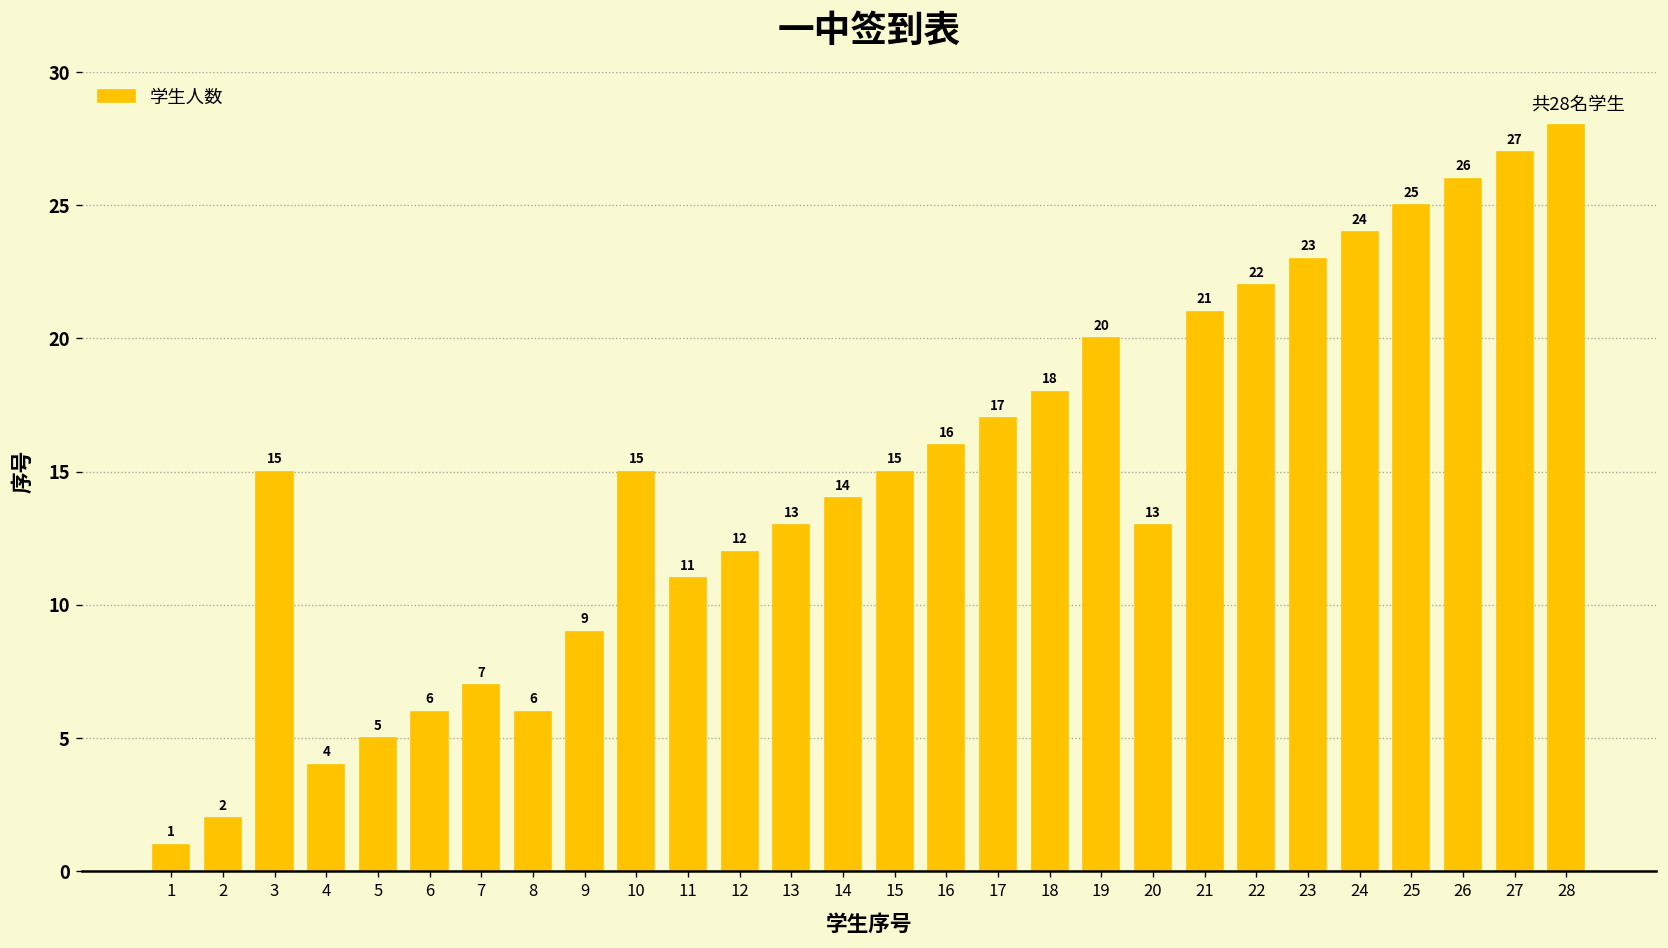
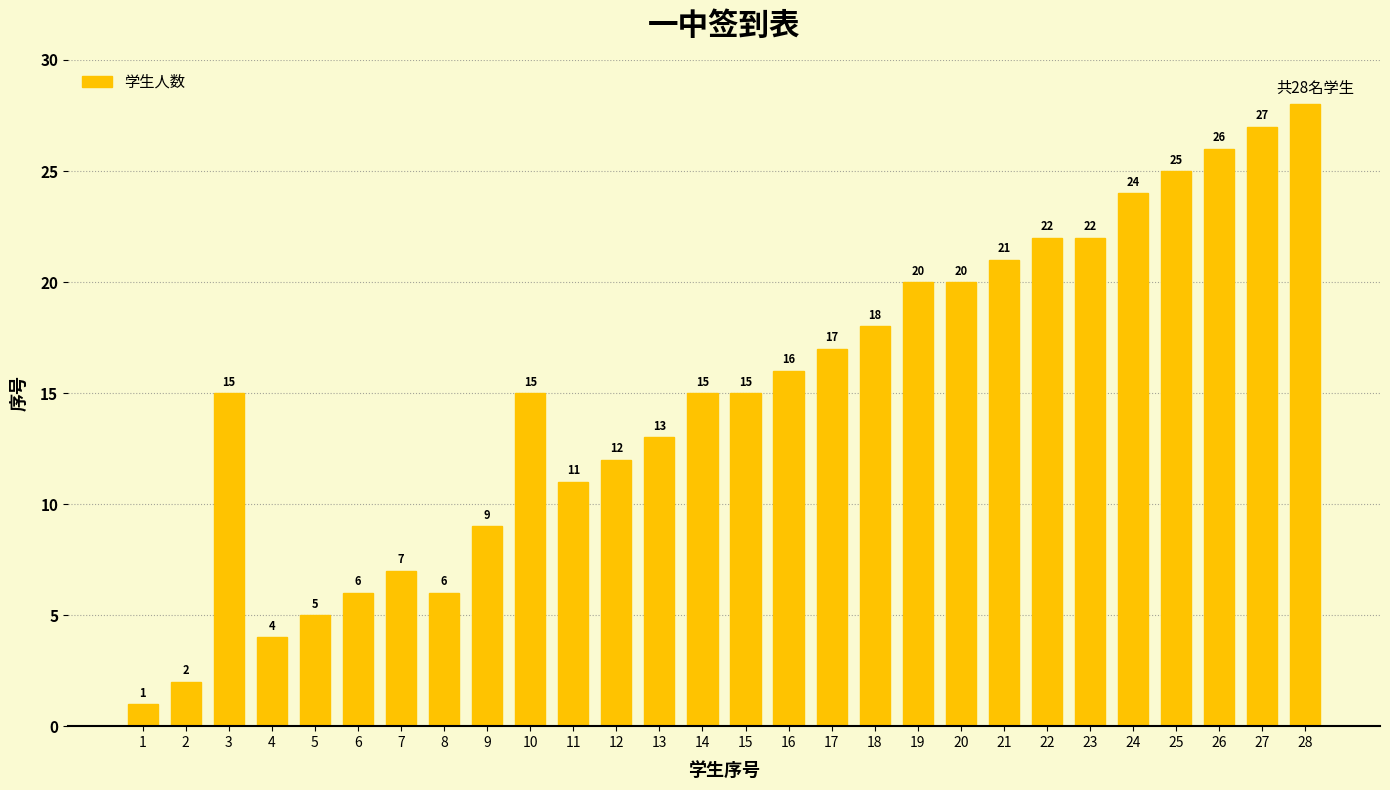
  {
    "1": 1,
    "2": 2,
    "3": 15,
    "4": 4,
    "5": 5,
    "6": 6,
    "7": 7,
    "8": 6,
    "9": 9,
    "10": 15,
    "11": 11,
    "12": 12,
    "13": 13,
-   "14": 14,
+   "14": 15,
    "15": 15,
    "16": 16,
    "17": 17,
    "18": 18,
    "19": 20,
-   "20": 13,
+   "20": 20,
    "21": 21,
    "22": 22,
-   "23": 23,
+   "23": 22,
    "24": 24,
    "25": 25,
    "26": 26,
    "27": 27
  }
